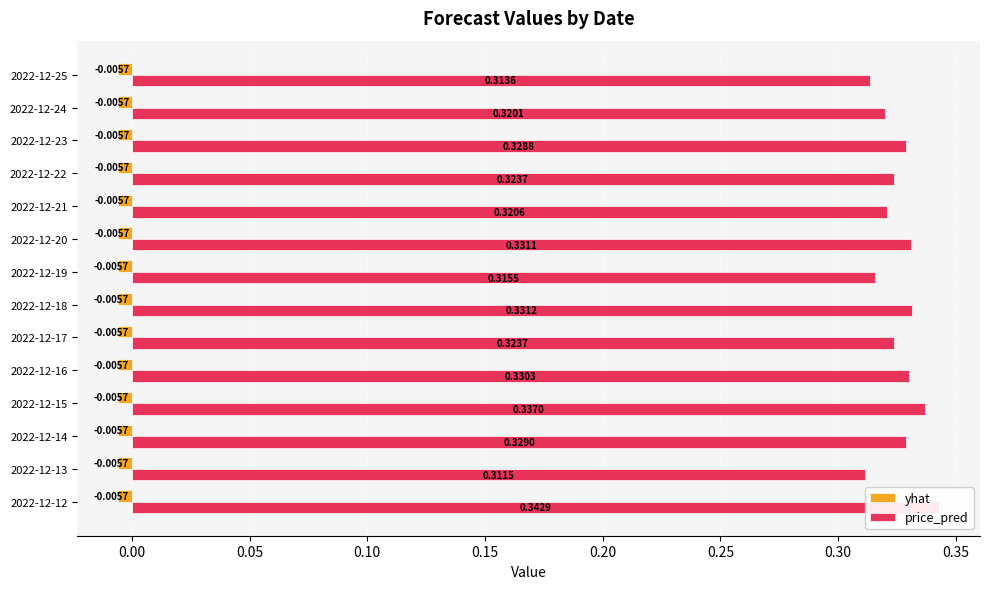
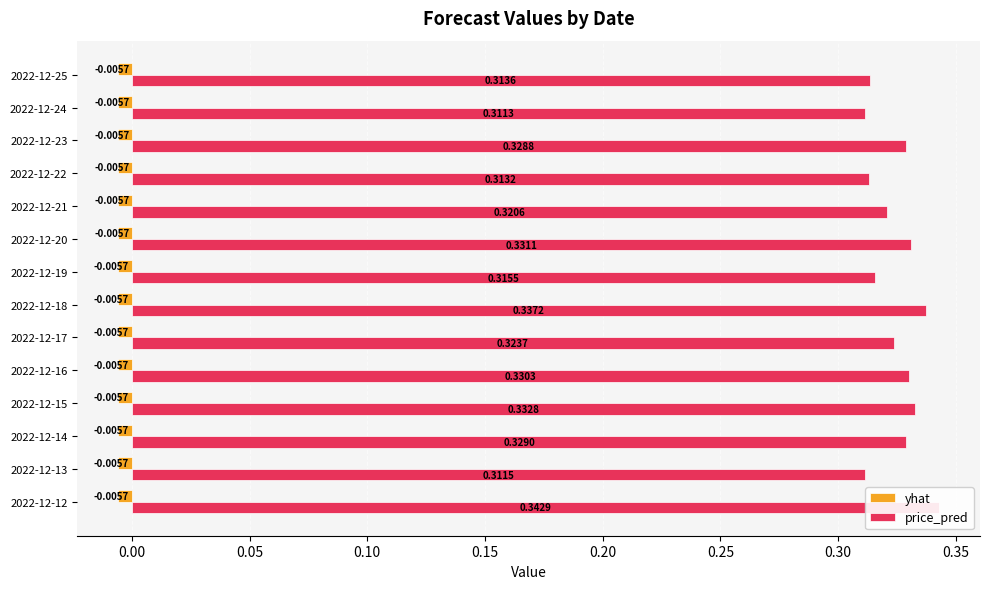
  {
    "yhat": {
      "2022-12-25": -0.0057,
      "2022-12-24": -0.0057,
      "2022-12-23": -0.0057,
      "2022-12-22": -0.0057,
      "2022-12-21": -0.0057,
      "2022-12-20": -0.0057,
      "2022-12-19": -0.0057,
      "2022-12-18": -0.0057,
      "2022-12-17": -0.0057,
      "2022-12-16": -0.0057,
      "2022-12-15": -0.0057,
      "2022-12-14": -0.0057,
      "2022-12-13": -0.0057,
      "2022-12-12": -0.0057
    },
    "price_pred": {
      "2022-12-25": 0.3136,
-     "2022-12-24": 0.3201,
+     "2022-12-24": 0.3113,
      "2022-12-23": 0.3288,
-     "2022-12-22": 0.3237,
+     "2022-12-22": 0.3132,
      "2022-12-21": 0.3206,
      "2022-12-20": 0.3311,
      "2022-12-19": 0.3155,
-     "2022-12-18": 0.3312,
+     "2022-12-18": 0.3372,
      "2022-12-17": 0.3237,
      "2022-12-16": 0.3303,
-     "2022-12-15": 0.3370,
+     "2022-12-15": 0.3328,
      "2022-12-14": 0.3290,
      "2022-12-13": 0.3115
    }
  }
